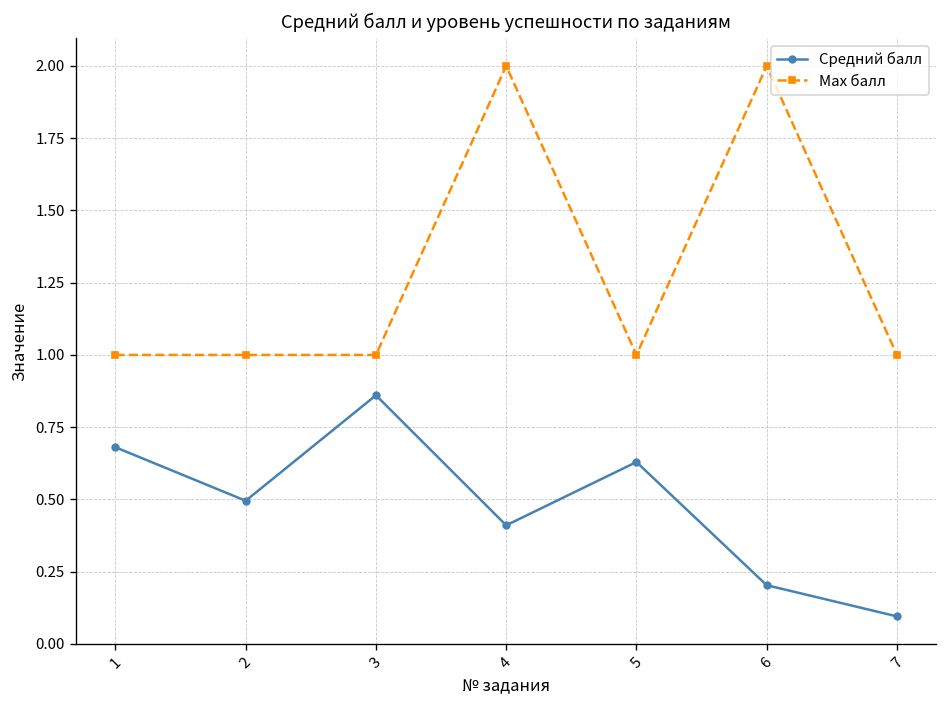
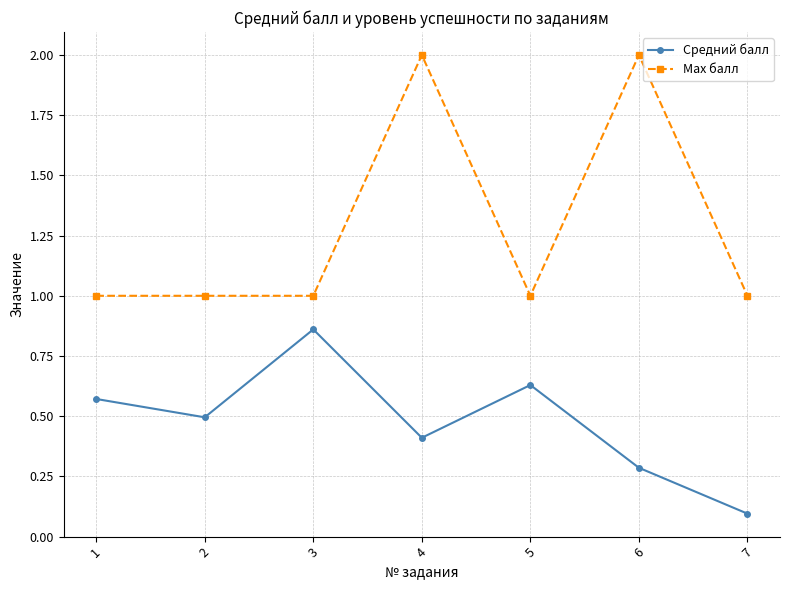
  {
    "Средний балл": {
-     "1": 0.68,
+     "1": 0.57,
      "2": 0.50,
      "3": 0.86,
      "4": 0.41,
      "5": 0.63,
-     "6": 0.20,
+     "6": 0.29,
      "7": 0.10
    },
    "Max балл": {
      "1": 1.00,
      "2": 1.00,
      "3": 1.00,
      "4": 2.00,
      "5": 1.00,
      "6": 2.00,
      "7": 1.00
    }
  }
